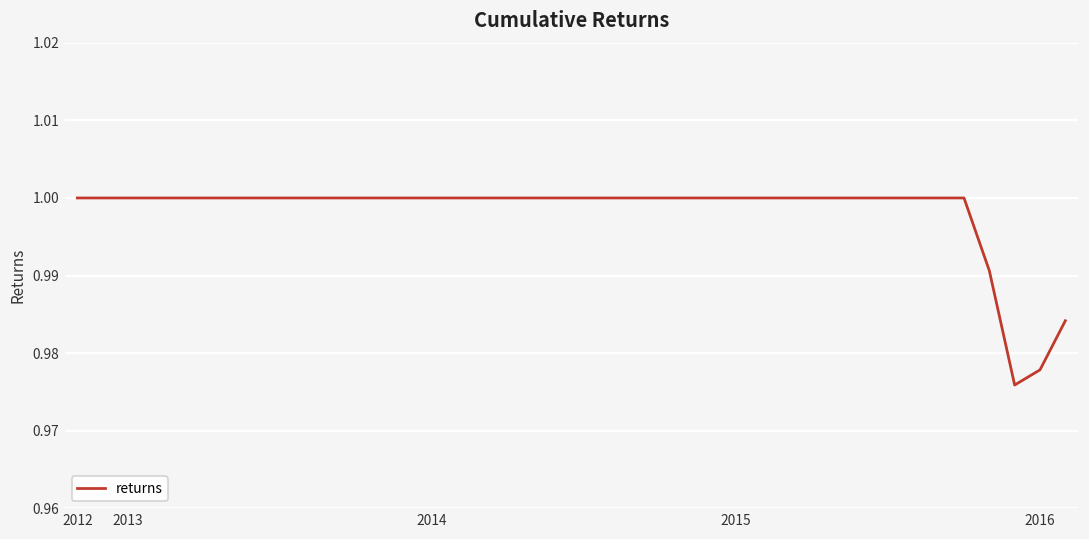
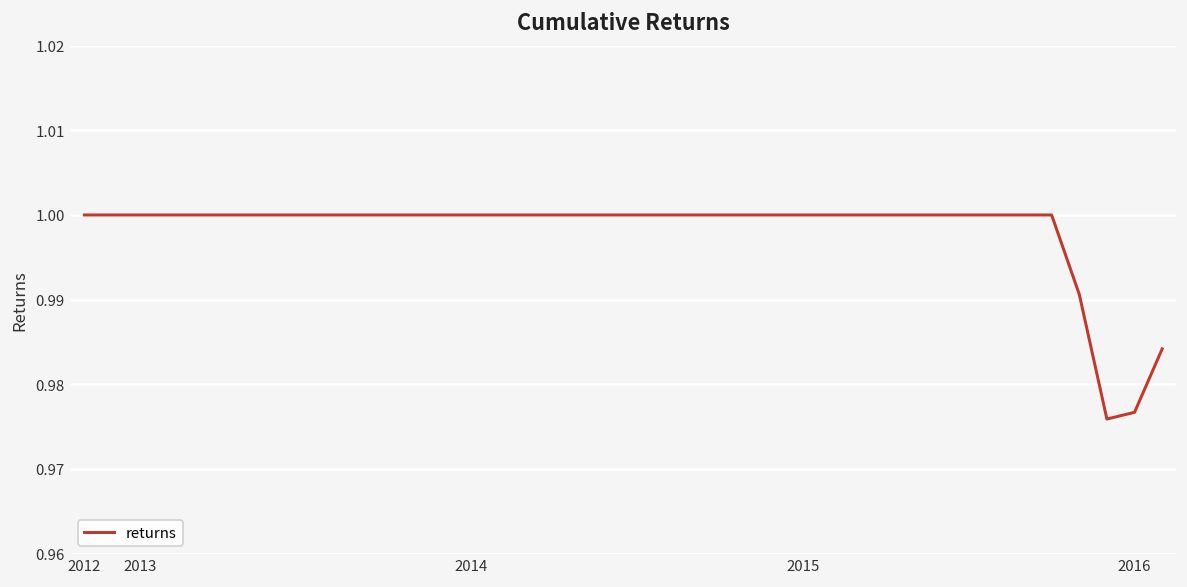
  {
    "2012": 1.000,
    "2013": 1.000,
    "2014": 1.000,
    "2015": 1.000,
-   "2016": 0.978
+   "2016": 0.977
  }
